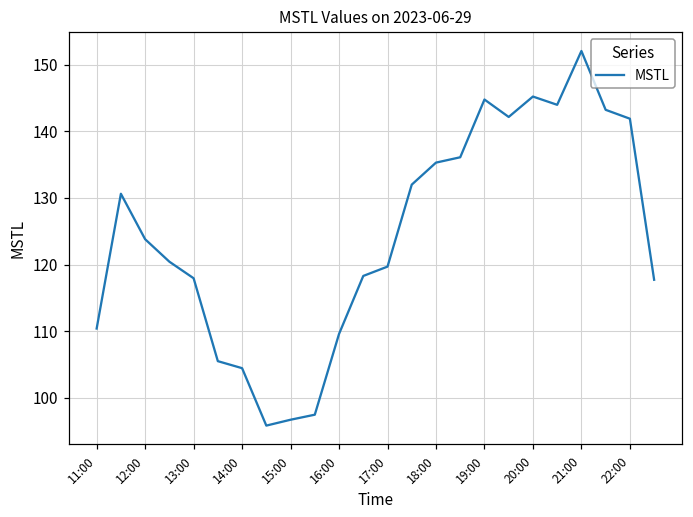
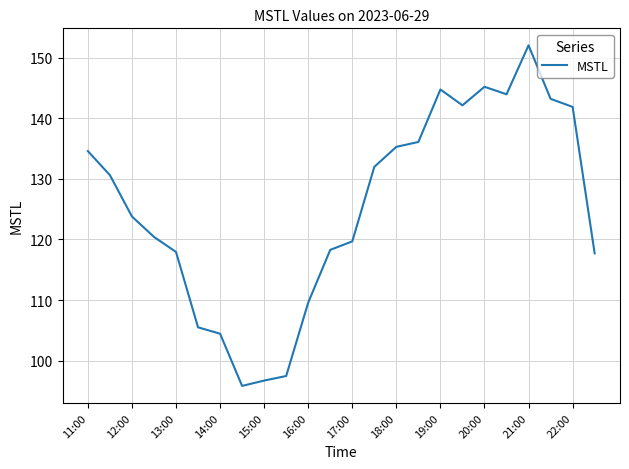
  {
-   "11:00": 110,
+   "11:00": 135,
    "12:00": 124,
    "13:00": 118,
    "14:00": 104,
    "15:00": 97,
    "16:00": 110,
    "17:00": 120,
    "18:00": 135,
    "19:00": 145,
    "20:00": 145,
    "21:00": 152,
    "22:00": 142
  }
